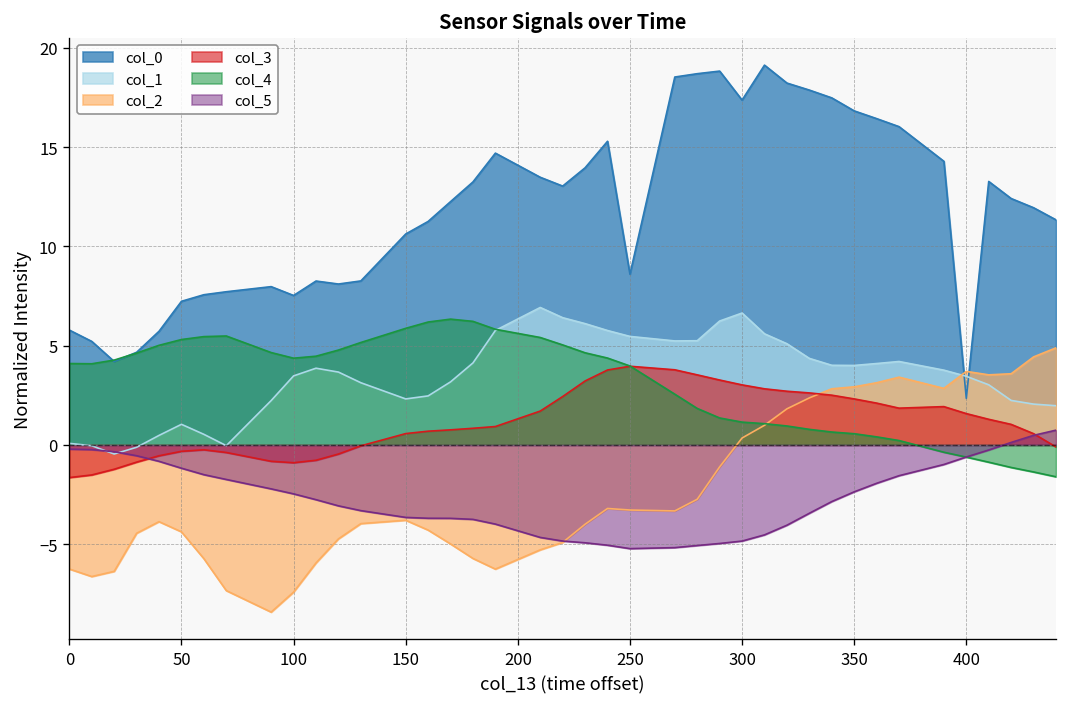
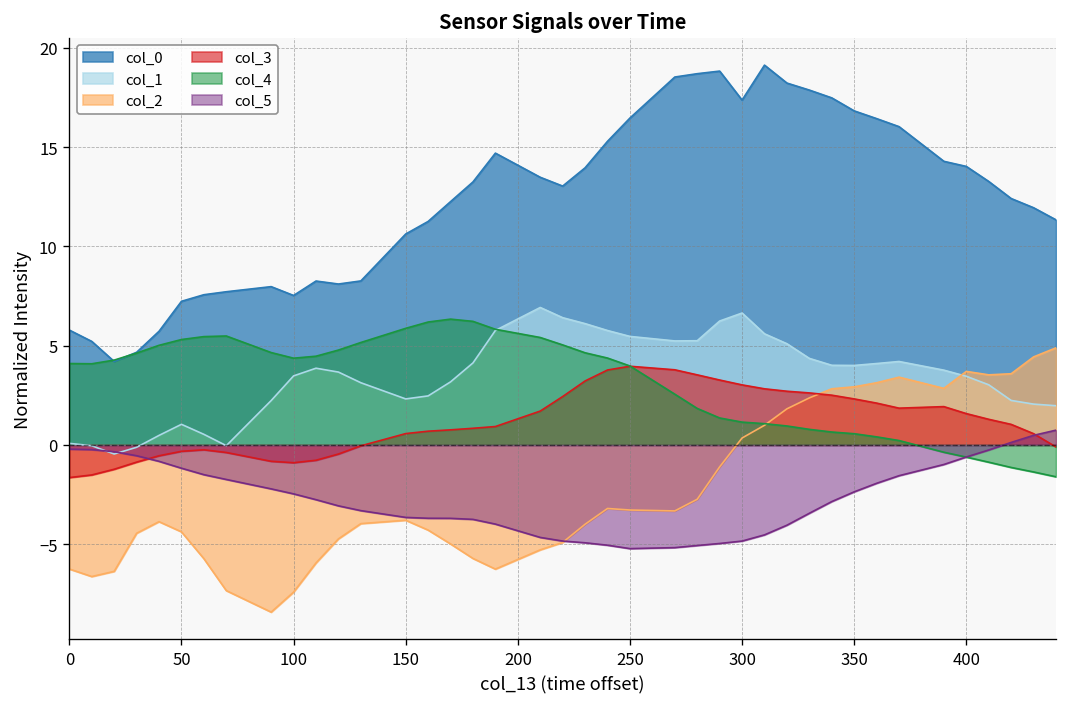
  {
    "col_0": {
      "0": 5.8,
      "50": 7.2,
      "100": 7.5,
      "150": 10.6,
-     "250": 8.6,
+     "250": 16.5,
      "300": 17.4,
      "350": 16.8,
-     "400": 2.3
+     "400": 14.0
    }
  }
